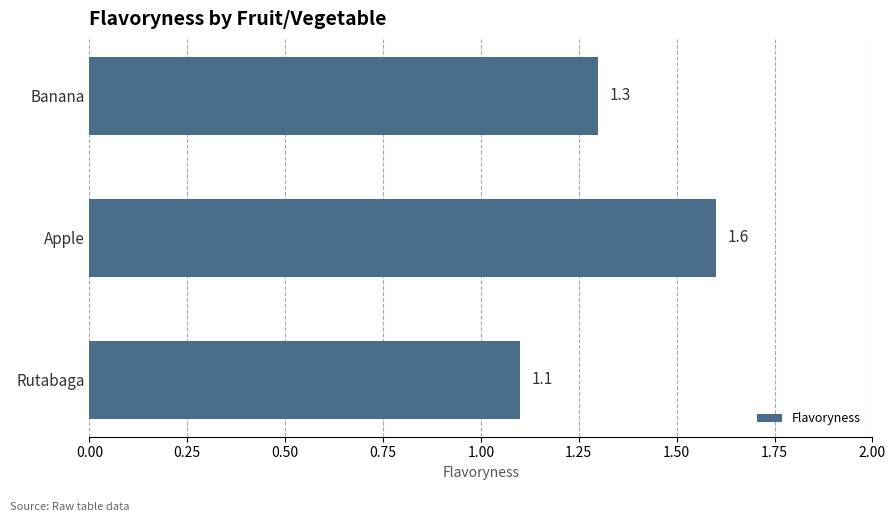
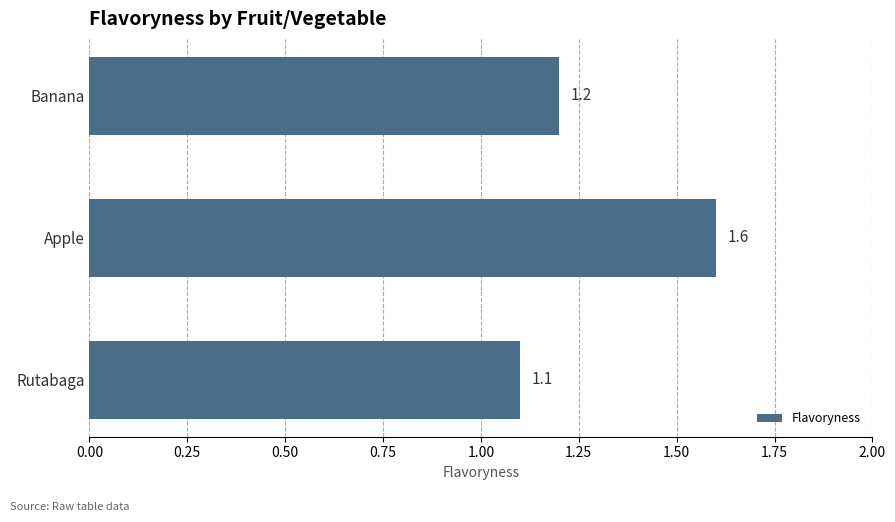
  {
-   "Banana": 1.3,
+   "Banana": 1.2,
    "Apple": 1.6,
    "Rutabaga": 1.1
  }
